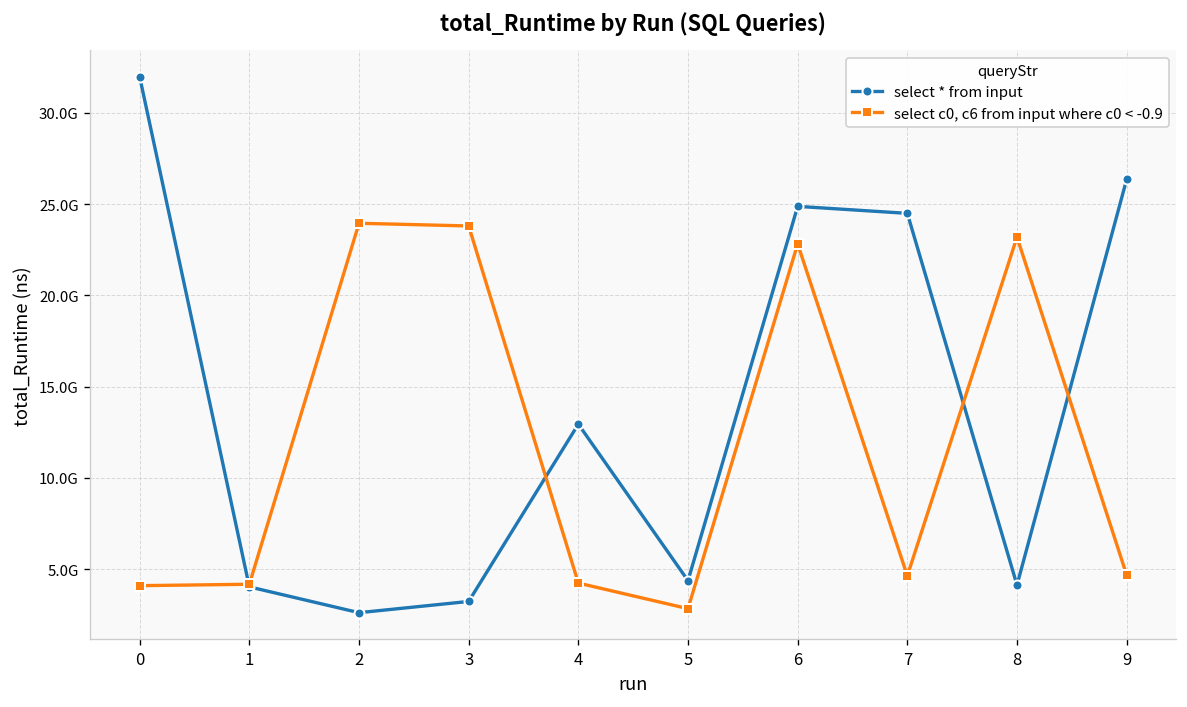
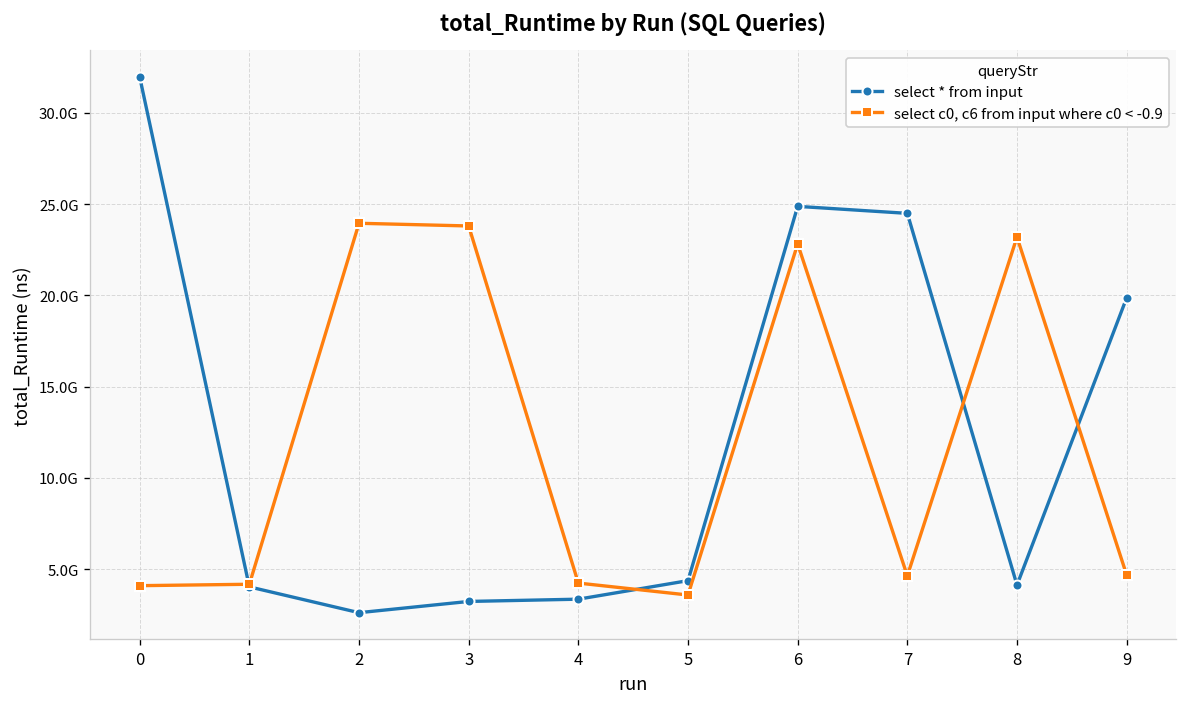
  {
    "select * from input": {
      "0": 32000000000,
      "2": 2600000000,
      "3": 3200000000,
-     "4": 12900000000,
+     "4": 3400000000,
      "5": 4400000000,
      "6": 24900000000,
      "7": 24500000000,
      "8": 4100000000,
-     "9": 26400000000
+     "9": 19900000000
    },
    "select c0, c6 from input where c0 < -0.9": {
      "0": 4100000000,
      "2": 24000000000,
      "3": 23800000000,
      "4": 4200000000,
-     "5": 2800000000,
+     "5": 3600000000,
      "6": 22800000000,
      "7": 4600000000,
      "8": 23200000000,
      "9": 4700000000
    }
  }
